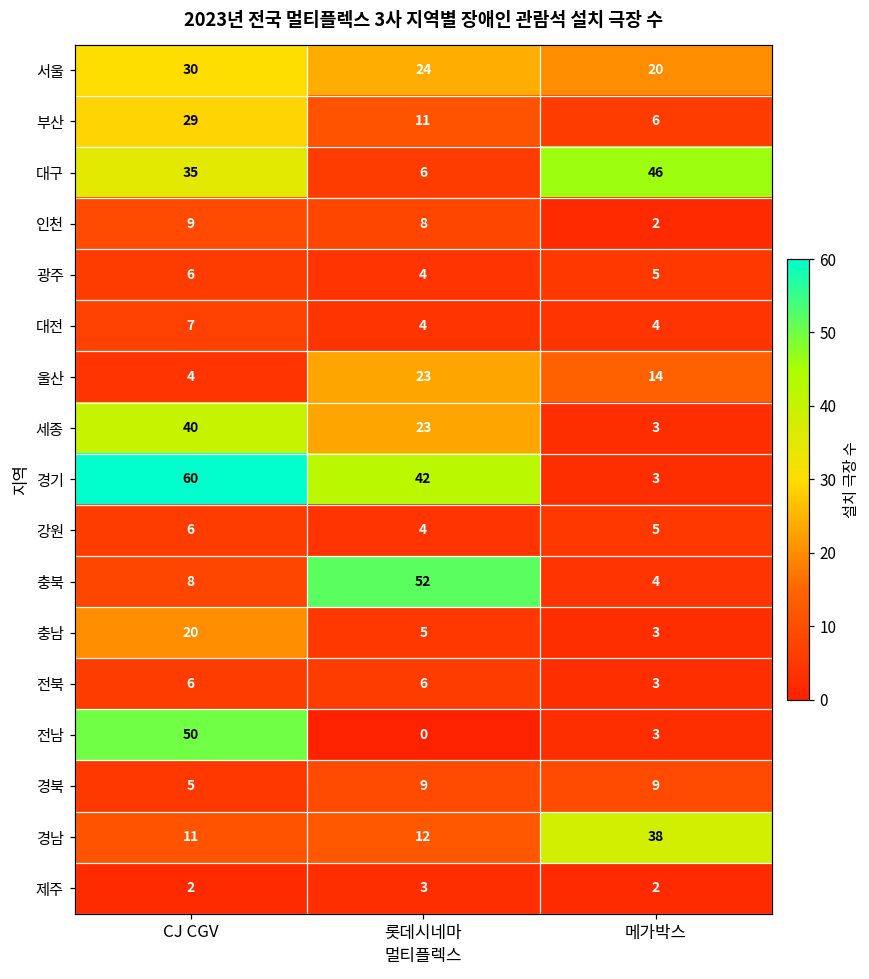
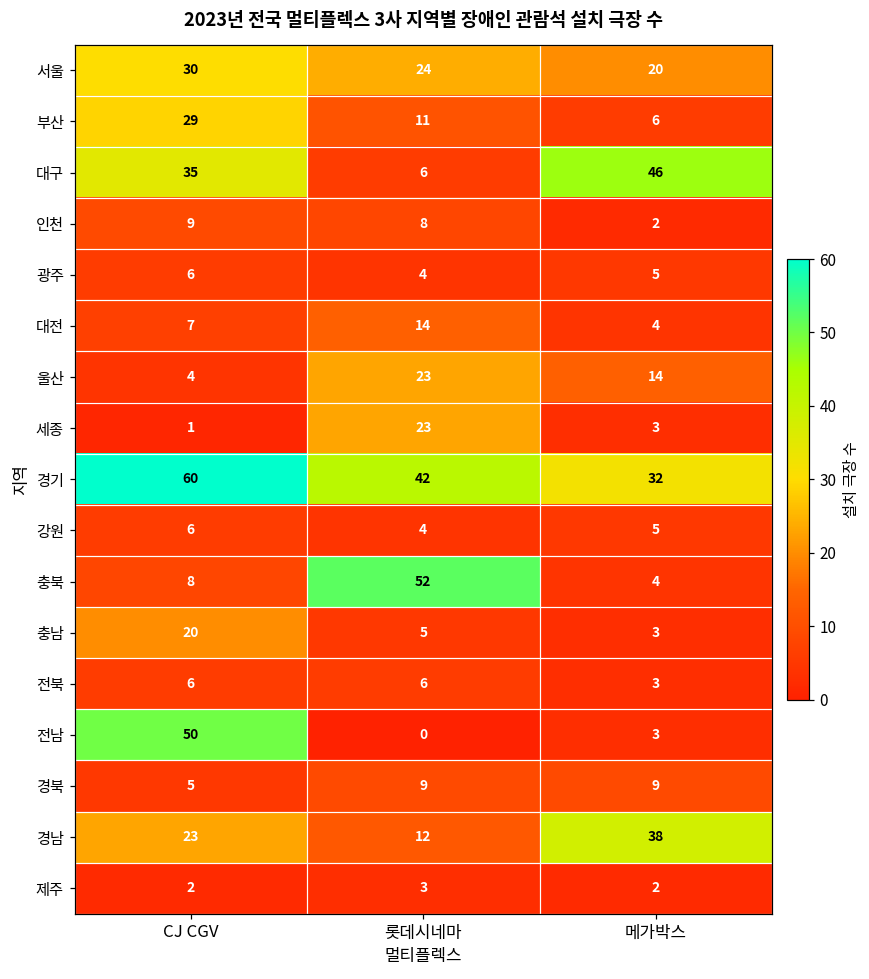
  {
    "서울": {
      "CJ CGV": 30,
      "롯데시네마": 24,
      "메가박스": 20
    },
    "부산": {
      "CJ CGV": 29,
      "롯데시네마": 11,
      "메가박스": 6
    },
    "대구": {
      "CJ CGV": 35,
      "롯데시네마": 6,
      "메가박스": 46
    },
    "인천": {
      "CJ CGV": 9,
      "롯데시네마": 8,
      "메가박스": 2
    },
    "광주": {
      "CJ CGV": 6,
      "롯데시네마": 4,
      "메가박스": 5
    },
    "대전": {
      "CJ CGV": 7,
-     "롯데시네마": 4,
+     "롯데시네마": 14,
      "메가박스": 4
    },
    "울산": {
      "CJ CGV": 4,
      "롯데시네마": 23,
      "메가박스": 14
    },
    "세종": {
-     "CJ CGV": 40,
+     "CJ CGV": 1,
      "롯데시네마": 23,
      "메가박스": 3
    },
    "경기": {
      "CJ CGV": 60,
      "롯데시네마": 42,
-     "메가박스": 3
+     "메가박스": 32
    },
    "강원": {
      "CJ CGV": 6,
      "롯데시네마": 4,
      "메가박스": 5
    },
    "충북": {
      "CJ CGV": 8,
      "롯데시네마": 52,
      "메가박스": 4
    },
    "충남": {
      "CJ CGV": 20,
      "롯데시네마": 5,
      "메가박스": 3
    },
    "전북": {
      "CJ CGV": 6,
      "롯데시네마": 6,
      "메가박스": 3
    },
    "전남": {
      "CJ CGV": 50,
      "롯데시네마": 0,
      "메가박스": 3
    },
    "경북": {
      "CJ CGV": 5,
      "롯데시네마": 9,
      "메가박스": 9
    },
    "경남": {
-     "CJ CGV": 11,
+     "CJ CGV": 23,
      "롯데시네마": 12,
      "메가박스": 38
    },
    "제주": {
      "CJ CGV": 2,
      "롯데시네마": 3,
      "메가박스": 2
    }
  }
